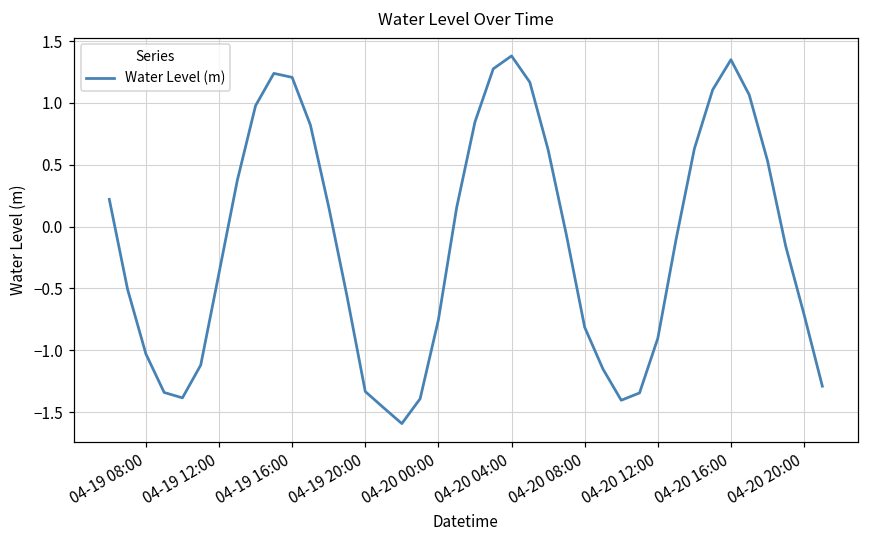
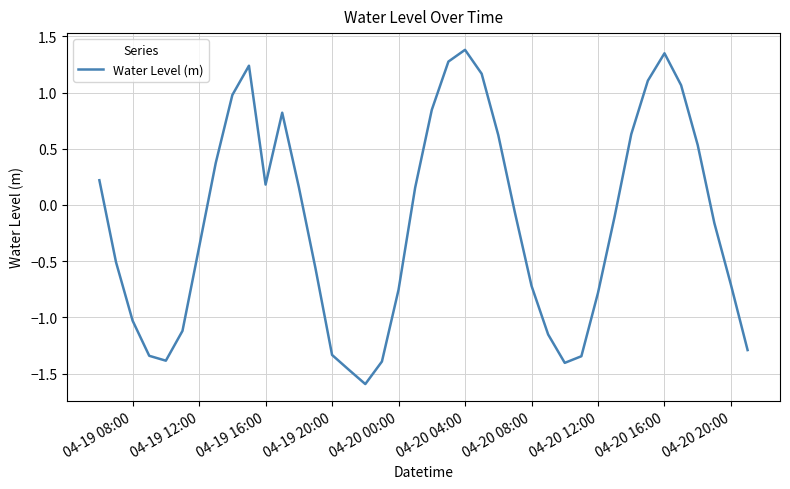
  {
    "04-19 08:00": -1.03,
    "04-19 12:00": -0.38,
-   "04-19 16:00": 1.21,
+   "04-19 16:00": 0.18,
    "04-19 20:00": -1.33,
    "04-20 00:00": -0.75,
    "04-20 04:00": 1.38,
-   "04-20 08:00": -0.81,
-   "04-20 12:00": -0.90,
+   "04-20 08:00": -0.72,
+   "04-20 12:00": -0.78,
    "04-20 16:00": 1.35,
    "04-20 20:00": -0.71
  }
